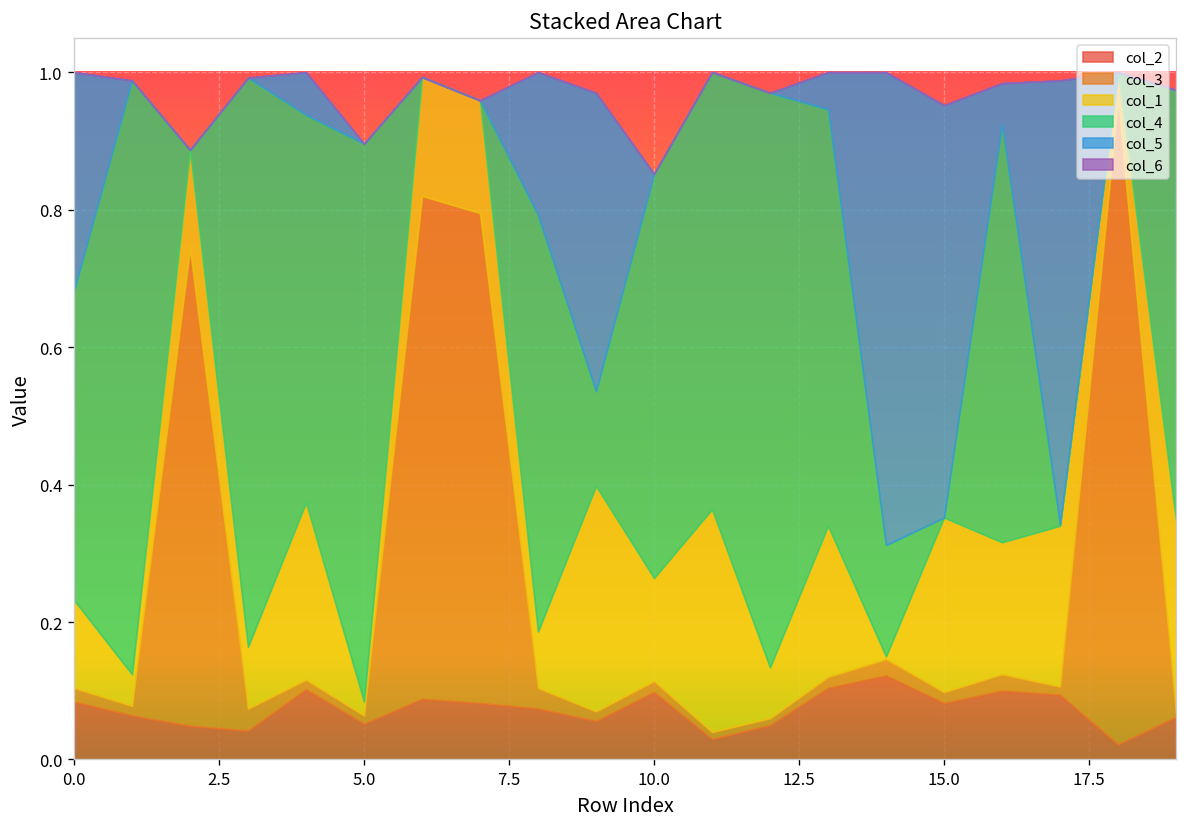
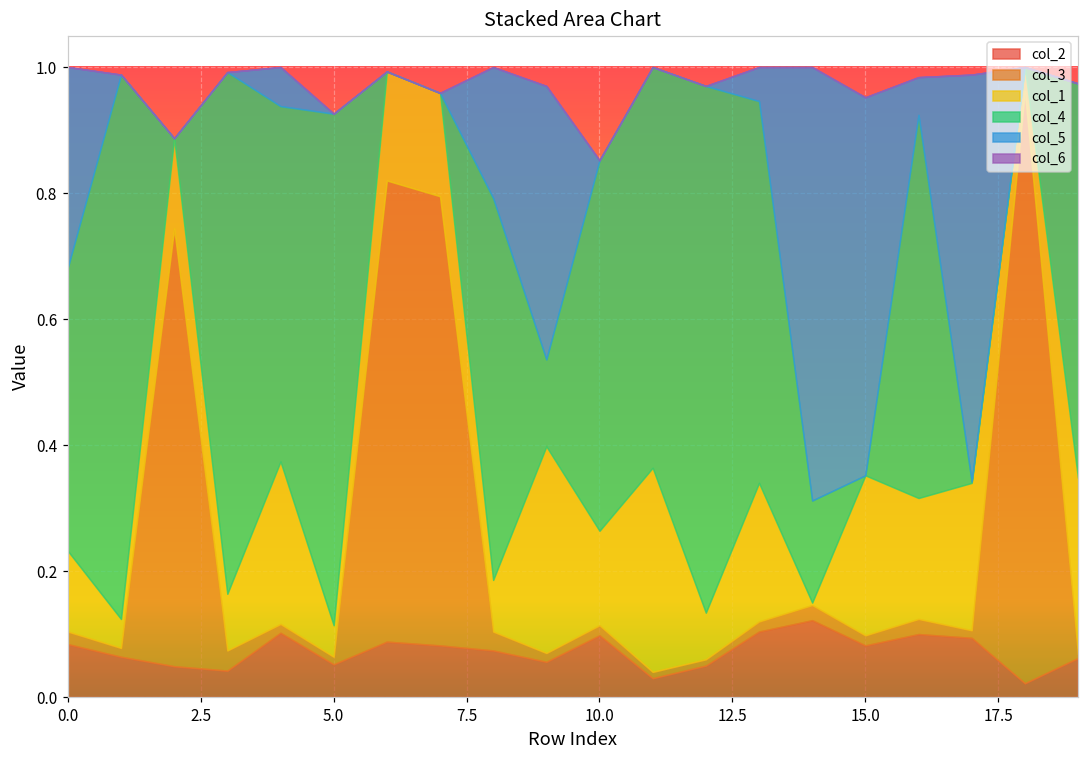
  {
    "col_1": {
      "0.0": 0.13,
-     "5.0": 0.02,
+     "5.0": 0.05,
      "10.0": 0.15
    },
    "col_4": {
      "0.0": 0.45
    }
  }
